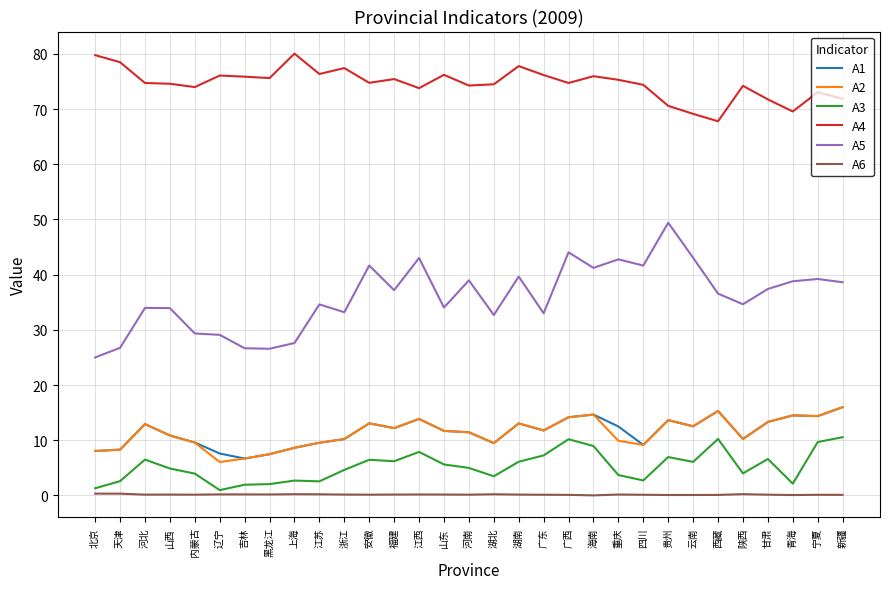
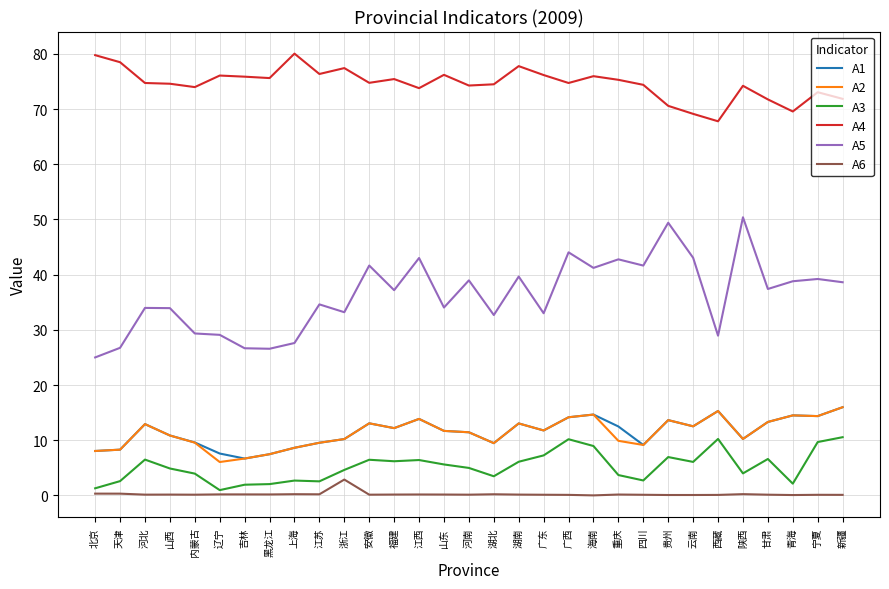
  {
    "A1": {
      "辽宁": 8,
      "重庆": 13
    },
    "A2": {
      "辽宁": 6,
      "重庆": 10
    },
    "A3": {
      "北京": 1,
      "天津": 3,
      "河北": 7,
      "山西": 5,
      "内蒙古": 4,
      "辽宁": 1,
      "吉林": 2,
      "黑龙江": 2,
      "上海": 3,
      "江苏": 3,
      "浙江": 5,
      "安徽": 6,
      "福建": 6,
-     "江西": 8,
+     "江西": 6,
      "山东": 6,
      "河南": 5,
      "湖北": 3,
      "湖南": 6,
      "广东": 7,
      "广西": 10,
      "海南": 9,
      "重庆": 4,
      "四川": 3,
      "贵州": 7,
      "云南": 6,
      "西藏": 10,
      "陕西": 4,
      "甘肃": 7,
      "青海": 2,
      "宁夏": 10,
      "新疆": 11
    },
    "A4": {
      "北京": 80,
      "天津": 78,
      "河北": 75,
      "山西": 75,
      "内蒙古": 74,
      "辽宁": 76,
      "吉林": 76,
      "黑龙江": 76,
      "上海": 80,
      "江苏": 76,
      "浙江": 77,
      "安徽": 75,
      "福建": 75,
      "江西": 74,
      "山东": 76,
      "河南": 74,
      "湖北": 74,
      "湖南": 78,
      "广东": 76,
      "广西": 75,
      "海南": 76,
      "重庆": 75,
      "四川": 74,
      "贵州": 71,
      "云南": 69,
      "西藏": 68,
      "陕西": 74,
      "甘肃": 72,
      "青海": 70
    },
    "A5": {
      "北京": 25,
      "天津": 27,
      "河北": 34,
      "山西": 34,
      "内蒙古": 29,
      "辽宁": 29,
      "吉林": 27,
      "黑龙江": 27,
      "上海": 28,
      "江苏": 35,
      "浙江": 33,
      "安徽": 42,
      "福建": 37,
      "江西": 43,
      "山东": 34,
      "河南": 39,
      "湖北": 33,
      "湖南": 40,
      "广东": 33,
      "广西": 44,
      "海南": 41,
      "重庆": 43,
      "四川": 42,
      "贵州": 49,
      "云南": 43,
-     "西藏": 37,
-     "陕西": 35,
+     "西藏": 29,
+     "陕西": 50,
      "甘肃": 37,
      "青海": 39,
      "宁夏": 39,
      "新疆": 39
    },
    "A6": {
      "北京": 0,
      "天津": 0,
      "河北": 0,
      "山西": 0,
      "内蒙古": 0,
      "辽宁": 0,
      "吉林": 0,
      "黑龙江": 0,
      "上海": 0,
      "江苏": 0,
-     "浙江": 0,
+     "浙江": 3,
      "安徽": 0,
      "福建": 0,
      "江西": 0,
      "山东": 0,
      "河南": 0,
      "湖北": 0,
      "湖南": 0,
      "广东": 0,
      "广西": 0,
      "海南": 0,
      "重庆": 0,
      "四川": 0,
      "贵州": 0,
      "云南": 0,
      "西藏": 0,
      "陕西": 0,
      "甘肃": 0,
      "青海": 0,
      "宁夏": 0,
      "新疆": 0
    }
  }
